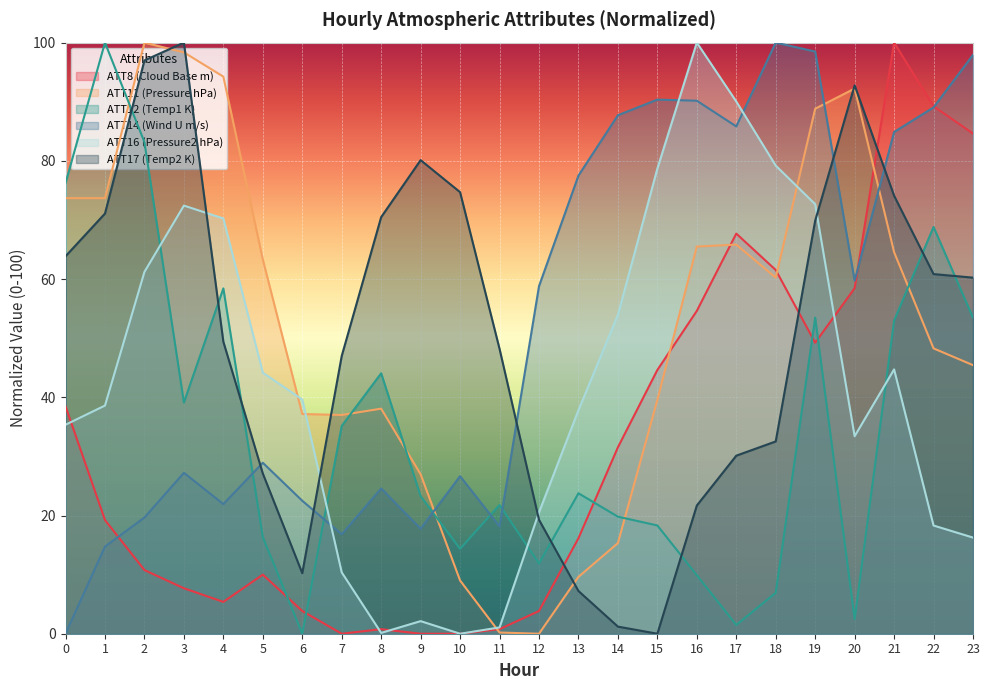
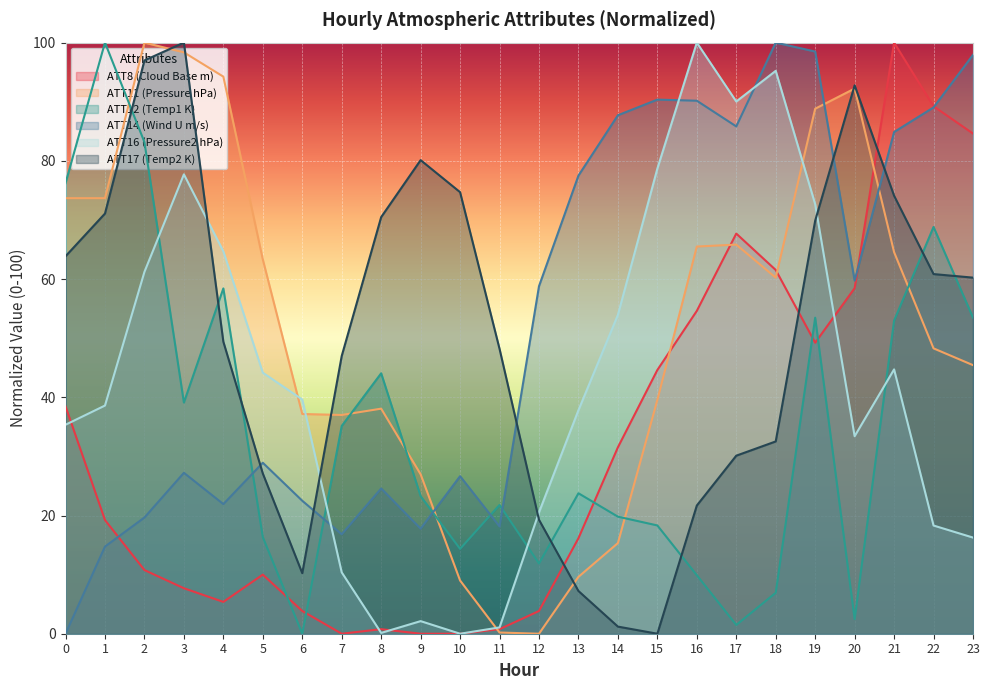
  {
    "ATT16 (Pressure2 hPa)": {
      "0": 35,
      "1": 39,
      "2": 61,
-     "3": 72,
-     "4": 70,
+     "3": 78,
+     "4": 65,
      "5": 44,
      "6": 40,
      "7": 10,
      "8": 0,
      "9": 2,
      "12": 21,
      "13": 38,
      "14": 54,
      "15": 79,
      "16": 100,
      "17": 90,
-     "18": 79,
+     "18": 95,
      "19": 73,
      "20": 33,
      "21": 45,
      "22": 18,
      "23": 16
    }
  }
